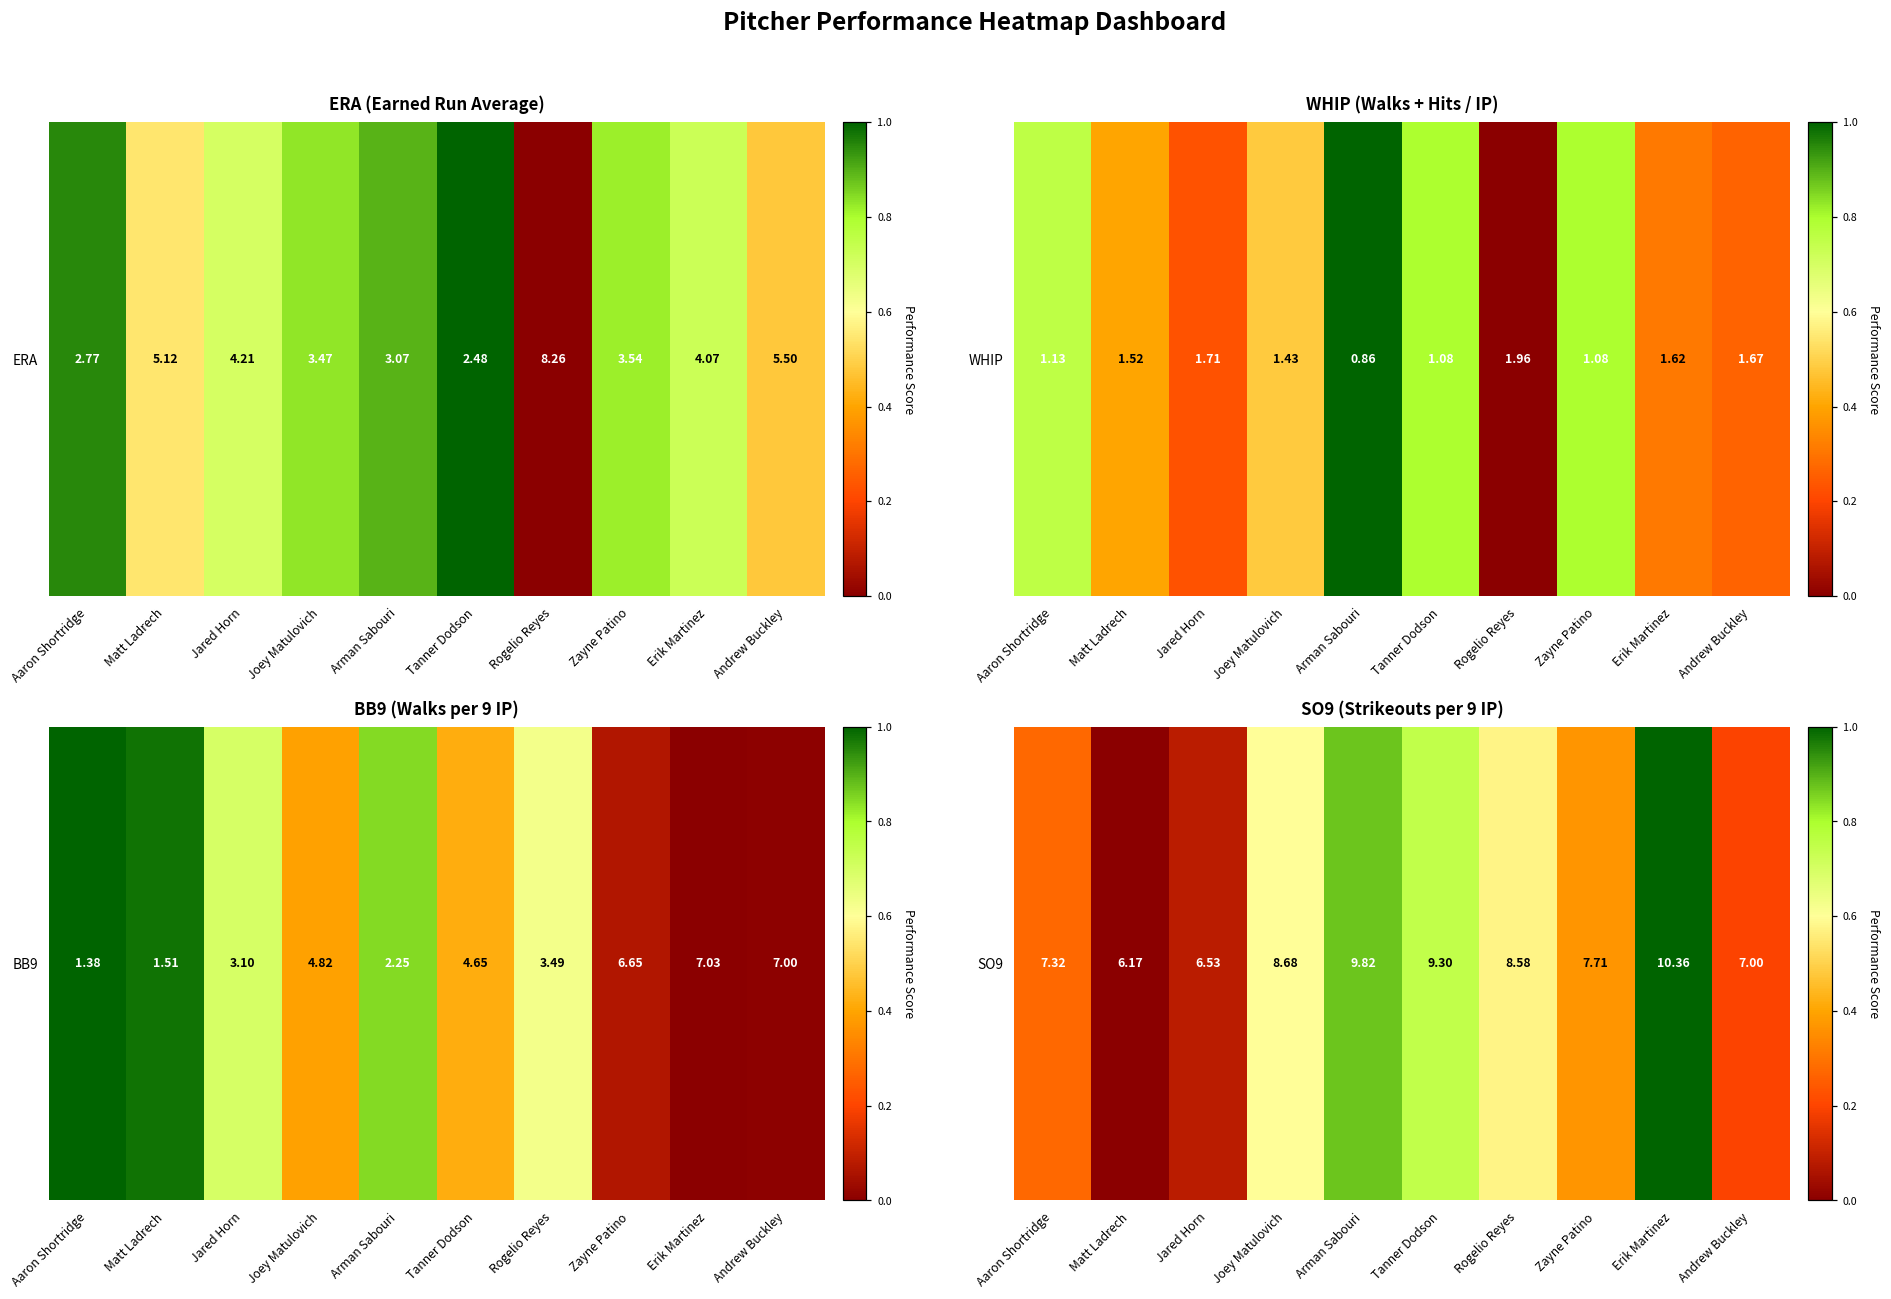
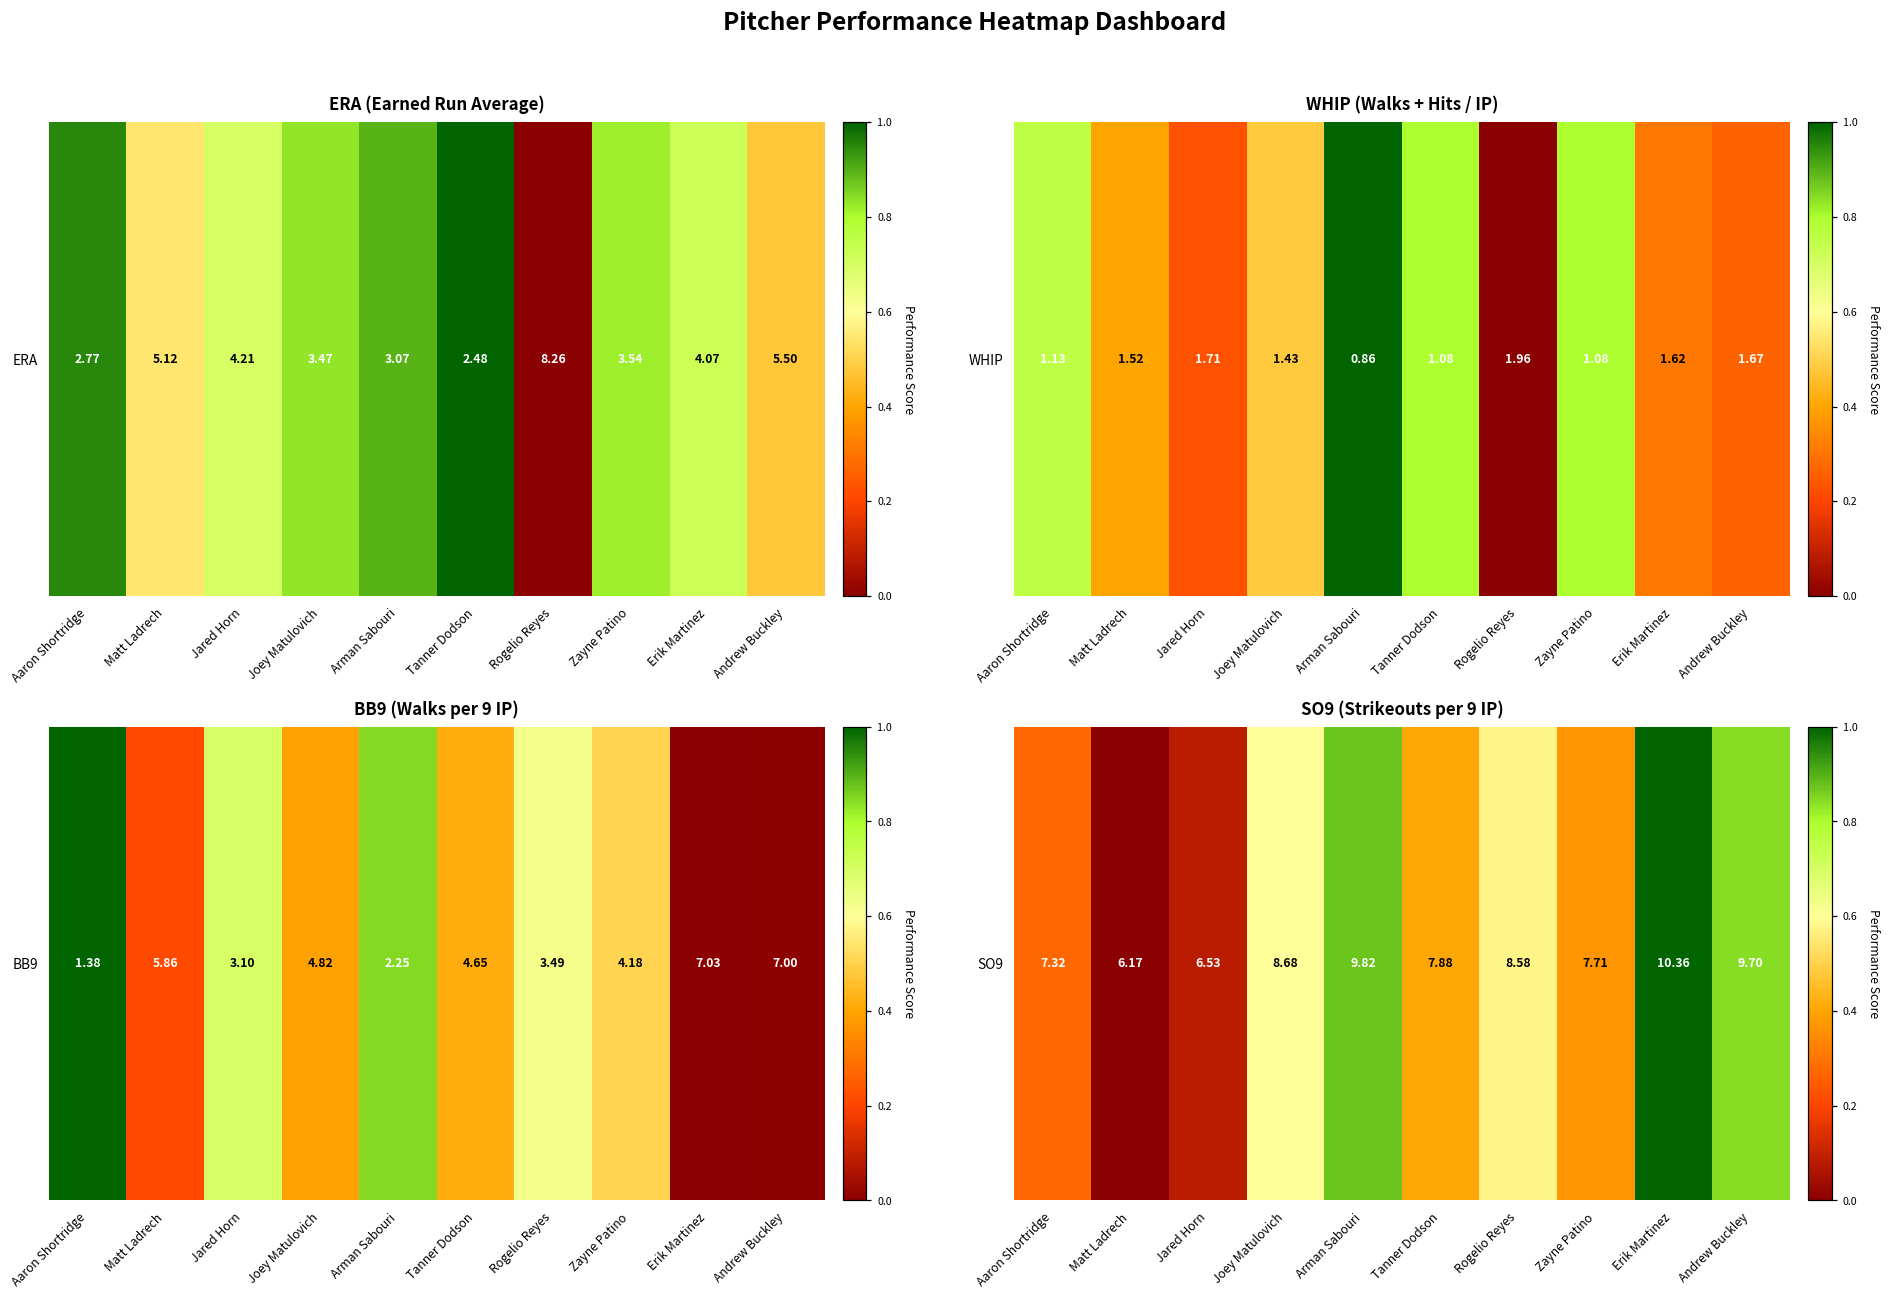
  {
    "ERA (Earned Run Average)": {
      "ERA": {
        "Aaron Shortridge": 2.77,
        "Matt Ladrech": 5.12,
        "Jared Horn": 4.21,
        "Joey Matulovich": 3.47,
        "Arman Sabouri": 3.07,
        "Tanner Dodson": 2.48,
        "Rogelio Reyes": 8.26,
        "Zayne Patino": 3.54,
        "Erik Martinez": 4.07,
        "Andrew Buckley": 5.50
      }
    },
    "WHIP (Walks + Hits / IP)": {
      "WHIP": {
        "Aaron Shortridge": 1.13,
        "Matt Ladrech": 1.52,
        "Jared Horn": 1.71,
        "Joey Matulovich": 1.43,
        "Arman Sabouri": 0.86,
        "Tanner Dodson": 1.08,
        "Rogelio Reyes": 1.96,
        "Zayne Patino": 1.08,
        "Erik Martinez": 1.62,
        "Andrew Buckley": 1.67
      }
    },
    "BB9 (Walks per 9 IP)": {
      "BB9": {
        "Aaron Shortridge": 1.38,
-       "Matt Ladrech": 1.51,
+       "Matt Ladrech": 5.86,
        "Jared Horn": 3.10,
        "Joey Matulovich": 4.82,
        "Arman Sabouri": 2.25,
        "Tanner Dodson": 4.65,
        "Rogelio Reyes": 3.49,
-       "Zayne Patino": 6.65,
+       "Zayne Patino": 4.18,
        "Erik Martinez": 7.03,
        "Andrew Buckley": 7.00
      }
    },
    "SO9 (Strikeouts per 9 IP)": {
      "SO9": {
        "Aaron Shortridge": 7.32,
        "Matt Ladrech": 6.17,
        "Jared Horn": 6.53,
        "Joey Matulovich": 8.68,
        "Arman Sabouri": 9.82,
-       "Tanner Dodson": 9.30,
+       "Tanner Dodson": 7.88,
        "Rogelio Reyes": 8.58,
        "Zayne Patino": 7.71,
        "Erik Martinez": 10.36,
-       "Andrew Buckley": 7.00
+       "Andrew Buckley": 9.70
      }
    }
  }
